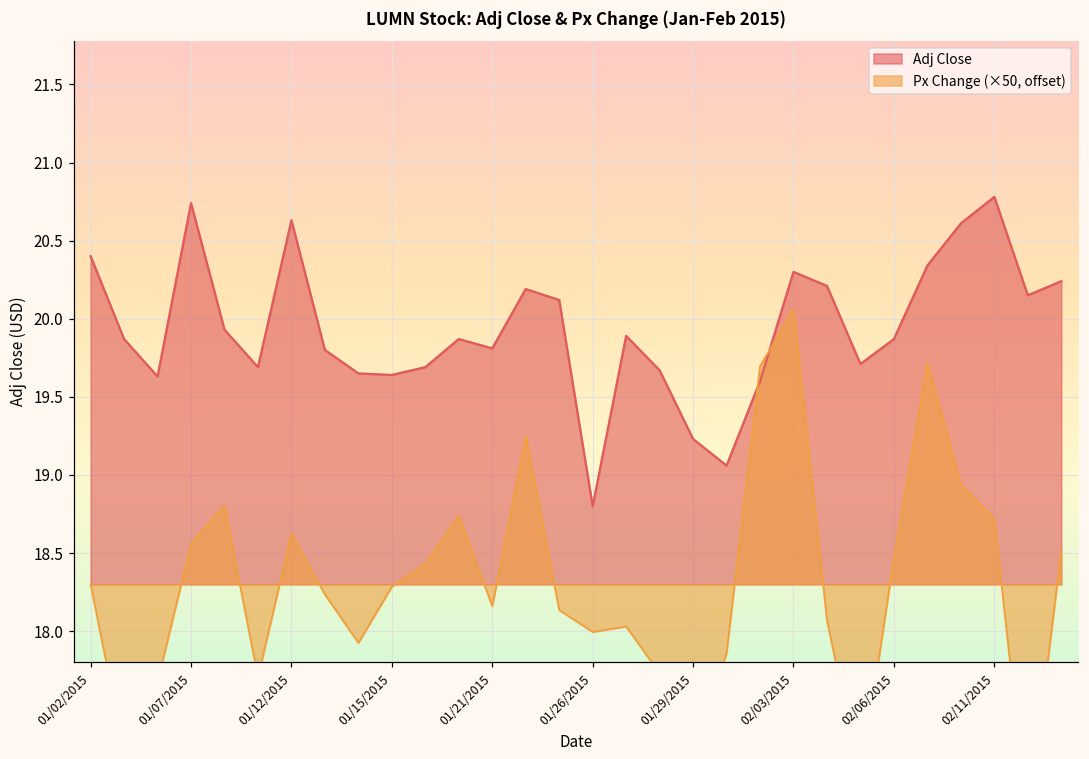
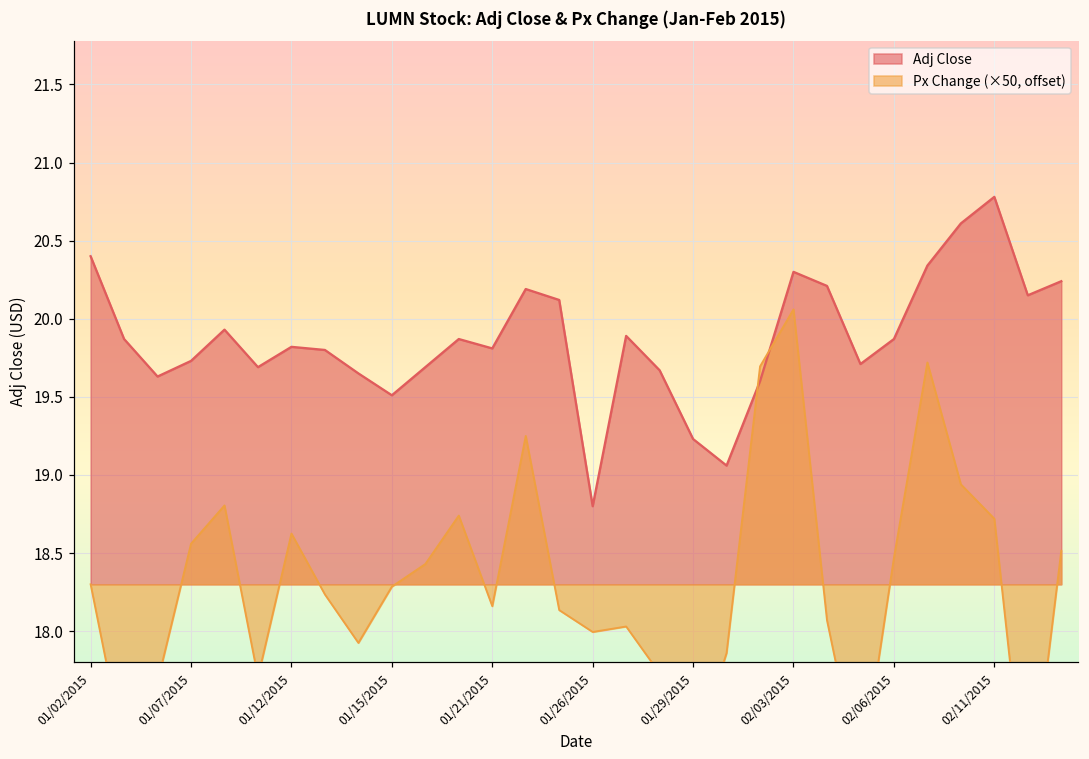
  {
    "Adj Close": {
      "01/02/2015": 20.40,
-     "01/07/2015": 20.74,
-     "01/12/2015": 20.63,
-     "01/15/2015": 19.64,
+     "01/07/2015": 19.73,
+     "01/12/2015": 19.82,
+     "01/15/2015": 19.51,
      "01/21/2015": 19.81,
      "01/26/2015": 18.80,
      "01/29/2015": 19.23,
      "02/03/2015": 20.30,
      "02/06/2015": 19.87,
      "02/11/2015": 20.78
    }
  }
